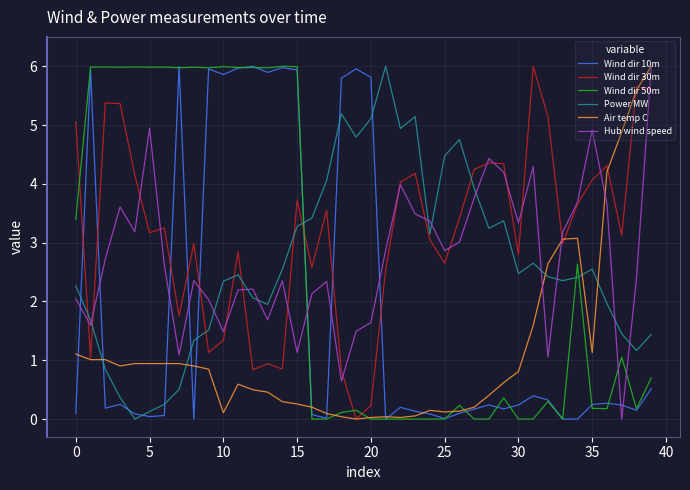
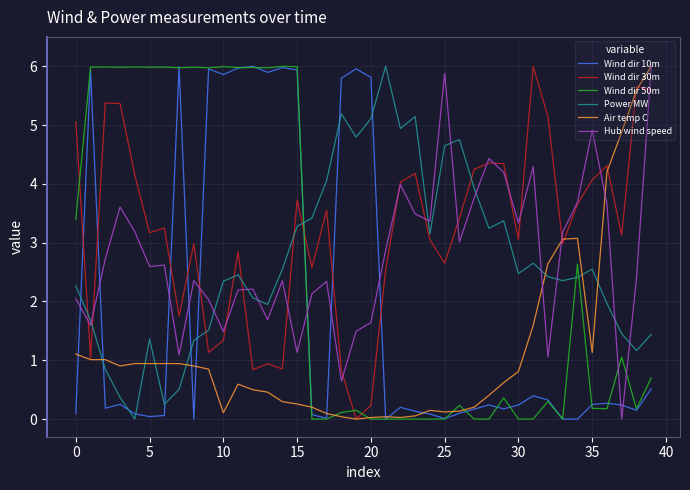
  {
    "Wind dir 10m": {
      "0": 0.1,
      "5": 0.0,
      "10": 5.9,
      "15": 5.9,
      "20": 5.8,
      "30": 0.2,
      "35": 0.2
    },
    "Wind dir 30m": {
      "0": 5.1,
      "5": 3.2,
      "10": 1.3,
      "15": 3.7,
      "20": 0.2,
      "25": 2.6,
-     "30": 2.8,
+     "30": 3.1,
      "35": 4.1
    },
    "Wind dir 50m": {
      "0": 3.4,
      "5": 6.0,
      "10": 6.0,
      "15": 6.0,
      "30": 0.0,
      "35": 0.2
    },
    "Power MW": {
      "0": 2.3,
-     "5": 0.1,
+     "5": 1.4,
      "10": 2.3,
      "15": 3.3,
      "20": 5.1,
-     "25": 4.5,
+     "25": 4.6,
      "30": 2.5,
      "35": 2.6
    },
    "Air temp C": {
      "0": 1.1,
      "5": 0.9,
      "10": 0.1,
      "15": 0.3,
      "25": 0.1,
      "30": 0.8,
      "35": 1.1
    },
    "Hub wind speed": {
      "0": 2.0,
-     "5": 4.9,
+     "5": 2.6,
      "10": 1.5,
      "15": 1.1,
      "20": 1.6,
-     "25": 2.9,
+     "25": 5.9,
      "30": 3.3
    }
  }
